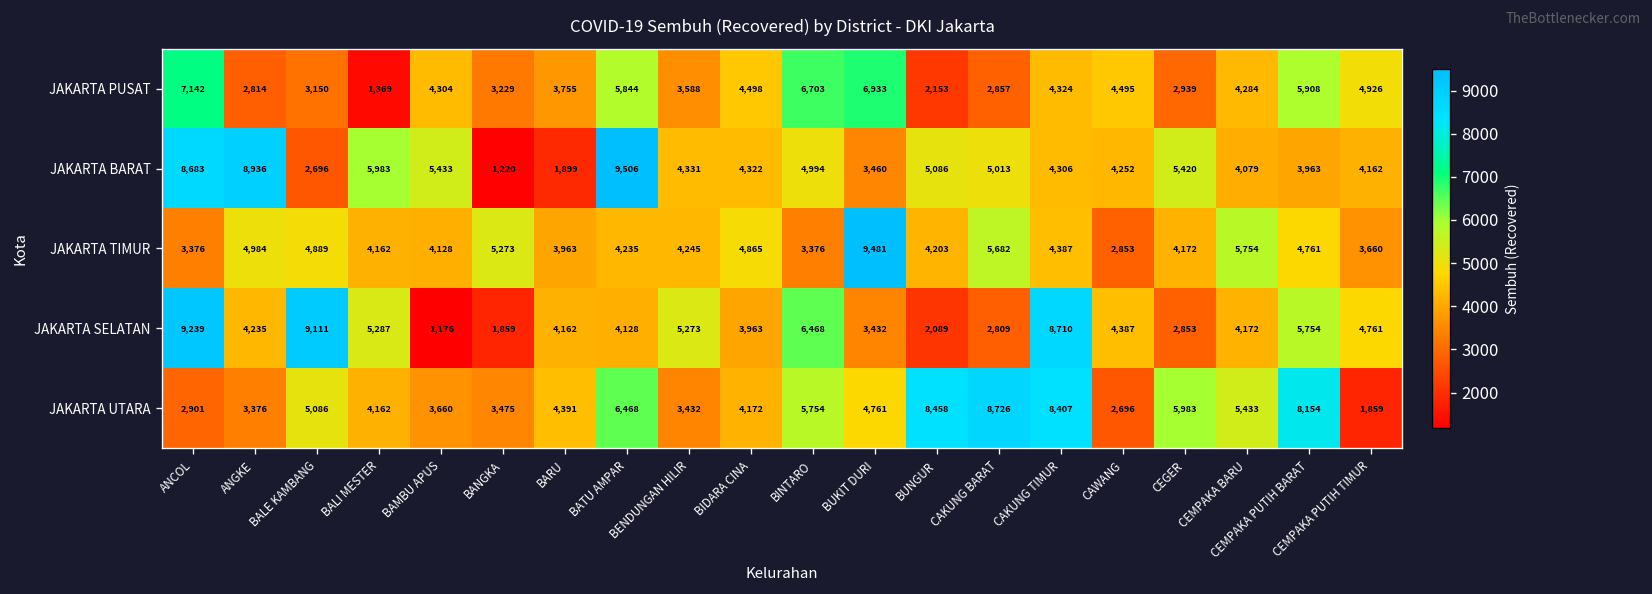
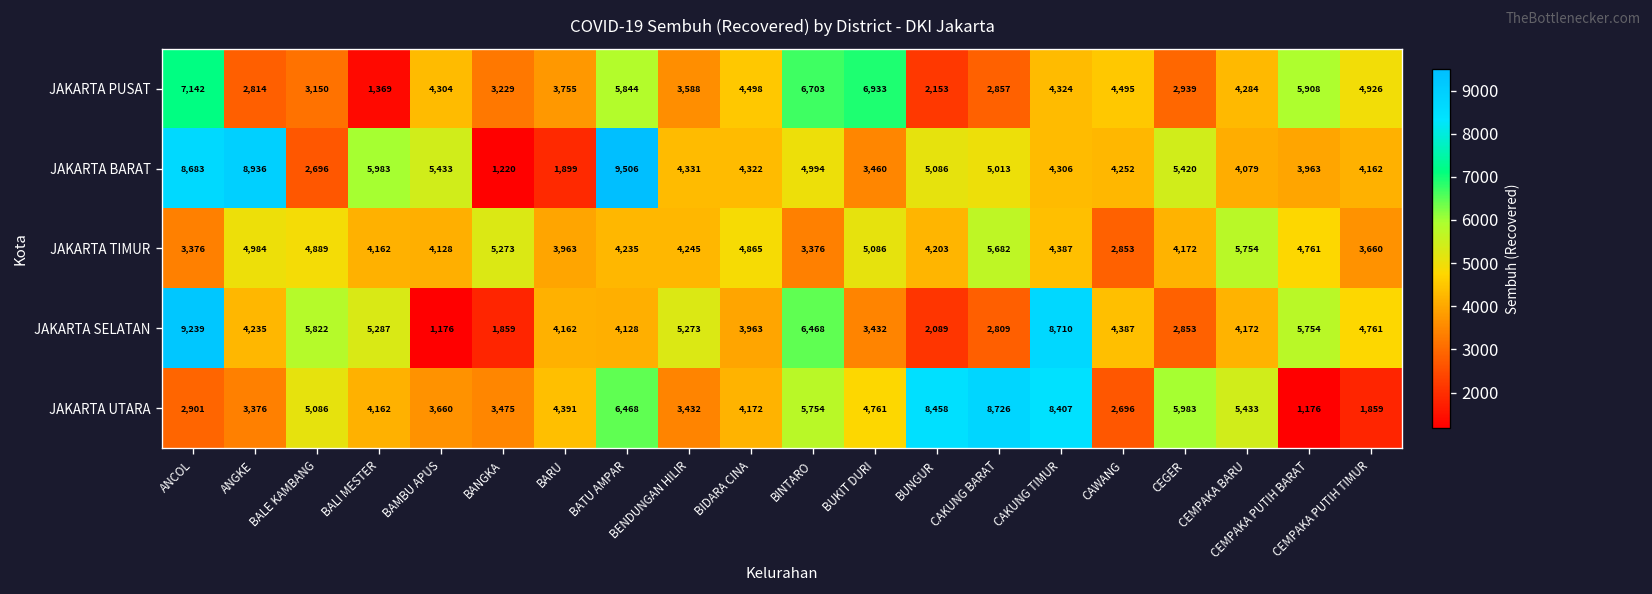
  {
    "JAKARTA PUSAT": {
      "ANCOL": "7,142",
      "ANGKE": "2,814",
      "BALE KAMBANG": "3,150",
      "BALI MESTER": "1,369",
      "BAMBU APUS": "4,304",
      "BANGKA": "3,229",
      "BARU": "3,755",
      "BATU AMPAR": "5,844",
      "BENDUNGAN HILIR": "3,588",
      "BIDARA CINA": "4,498",
      "BINTARO": "6,703",
      "BUKIT DURI": "6,933",
      "BUNGUR": "2,153",
      "CAKUNG BARAT": "2,857",
      "CAKUNG TIMUR": "4,324",
      "CAWANG": "4,495",
      "CEGER": "2,939",
      "CEMPAKA BARU": "4,284",
      "CEMPAKA PUTIH BARAT": "5,908",
      "CEMPAKA PUTIH TIMUR": "4,926"
    },
    "JAKARTA BARAT": {
      "ANCOL": "8,683",
      "ANGKE": "8,936",
      "BALE KAMBANG": "2,696",
      "BALI MESTER": "5,983",
      "BAMBU APUS": "5,433",
      "BANGKA": "1,220",
      "BARU": "1,899",
      "BATU AMPAR": "9,506",
      "BENDUNGAN HILIR": "4,331",
      "BIDARA CINA": "4,322",
      "BINTARO": "4,994",
      "BUKIT DURI": "3,460",
      "BUNGUR": "5,086",
      "CAKUNG BARAT": "5,013",
      "CAKUNG TIMUR": "4,306",
      "CAWANG": "4,252",
      "CEGER": "5,420",
      "CEMPAKA BARU": "4,079",
      "CEMPAKA PUTIH BARAT": "3,963",
      "CEMPAKA PUTIH TIMUR": "4,162"
    },
    "JAKARTA TIMUR": {
      "ANCOL": "3,376",
      "ANGKE": "4,984",
      "BALE KAMBANG": "4,889",
      "BALI MESTER": "4,162",
      "BAMBU APUS": "4,128",
      "BANGKA": "5,273",
      "BARU": "3,963",
      "BATU AMPAR": "4,235",
      "BENDUNGAN HILIR": "4,245",
      "BIDARA CINA": "4,865",
      "BINTARO": "3,376",
-     "BUKIT DURI": "9,481",
+     "BUKIT DURI": "5,086",
      "BUNGUR": "4,203",
      "CAKUNG BARAT": "5,682",
      "CAKUNG TIMUR": "4,387",
      "CAWANG": "2,853",
      "CEGER": "4,172",
      "CEMPAKA BARU": "5,754",
      "CEMPAKA PUTIH BARAT": "4,761",
      "CEMPAKA PUTIH TIMUR": "3,660"
    },
    "JAKARTA SELATAN": {
      "ANCOL": "9,239",
      "ANGKE": "4,235",
-     "BALE KAMBANG": "9,111",
+     "BALE KAMBANG": "5,822",
      "BALI MESTER": "5,287",
      "BAMBU APUS": "1,176",
      "BANGKA": "1,859",
      "BARU": "4,162",
      "BATU AMPAR": "4,128",
      "BENDUNGAN HILIR": "5,273",
      "BIDARA CINA": "3,963",
      "BINTARO": "6,468",
      "BUKIT DURI": "3,432",
      "BUNGUR": "2,089",
      "CAKUNG BARAT": "2,809",
      "CAKUNG TIMUR": "8,710",
      "CAWANG": "4,387",
      "CEGER": "2,853",
      "CEMPAKA BARU": "4,172",
      "CEMPAKA PUTIH BARAT": "5,754",
      "CEMPAKA PUTIH TIMUR": "4,761"
    },
    "JAKARTA UTARA": {
      "ANCOL": "2,901",
      "ANGKE": "3,376",
      "BALE KAMBANG": "5,086",
      "BALI MESTER": "4,162",
      "BAMBU APUS": "3,660",
      "BANGKA": "3,475",
      "BARU": "4,391",
      "BATU AMPAR": "6,468",
      "BENDUNGAN HILIR": "3,432",
      "BIDARA CINA": "4,172",
      "BINTARO": "5,754",
      "BUKIT DURI": "4,761",
      "BUNGUR": "8,458",
      "CAKUNG BARAT": "8,726",
      "CAKUNG TIMUR": "8,407",
      "CAWANG": "2,696",
      "CEGER": "5,983",
      "CEMPAKA BARU": "5,433",
-     "CEMPAKA PUTIH BARAT": "8,154",
+     "CEMPAKA PUTIH BARAT": "1,176",
      "CEMPAKA PUTIH TIMUR": "1,859"
    }
  }
